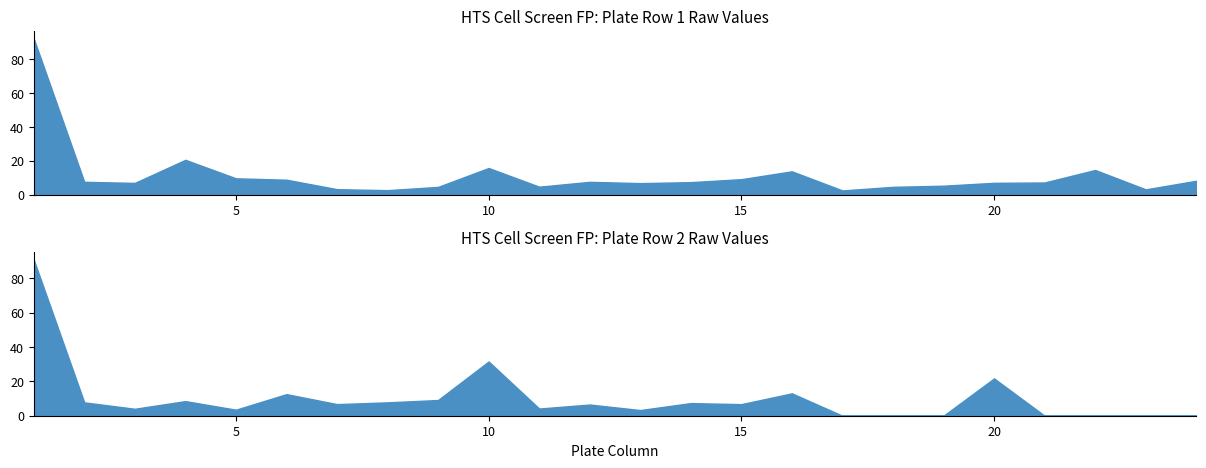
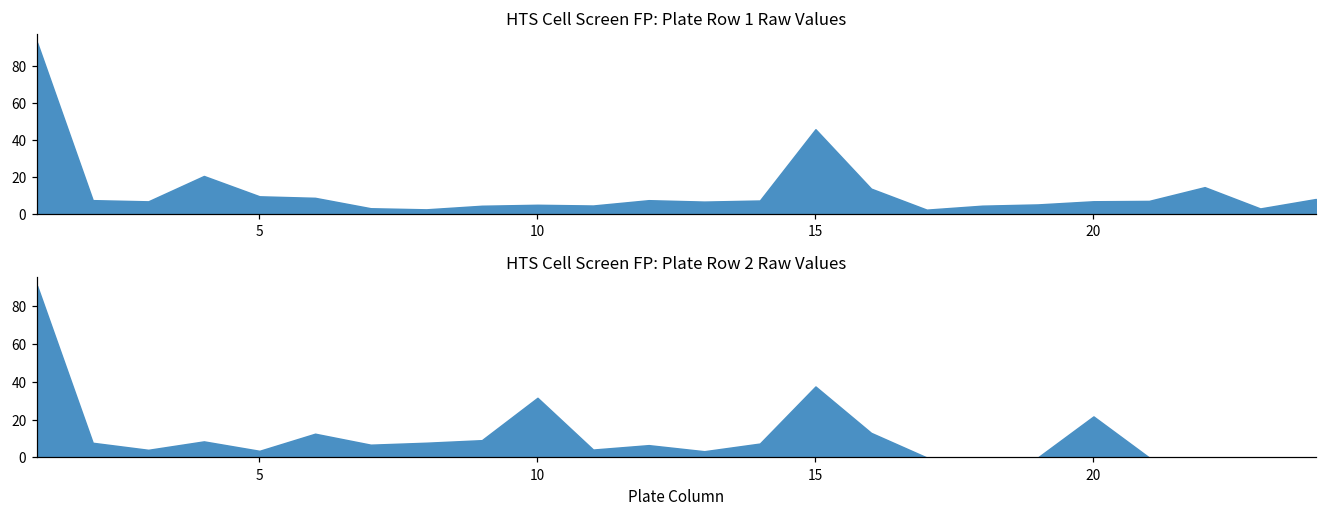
  {
    "HTS Cell Screen FP: Plate Row 1 Raw Values": {
      "5": 10,
-     "10": 16,
-     "15": 9,
+     "10": 5,
+     "15": 46,
      "20": 7
    },
    "HTS Cell Screen FP: Plate Row 2 Raw Values": {
      "5": 4,
      "10": 32,
-     "15": 7,
+     "15": 38,
      "20": 22
    }
  }
